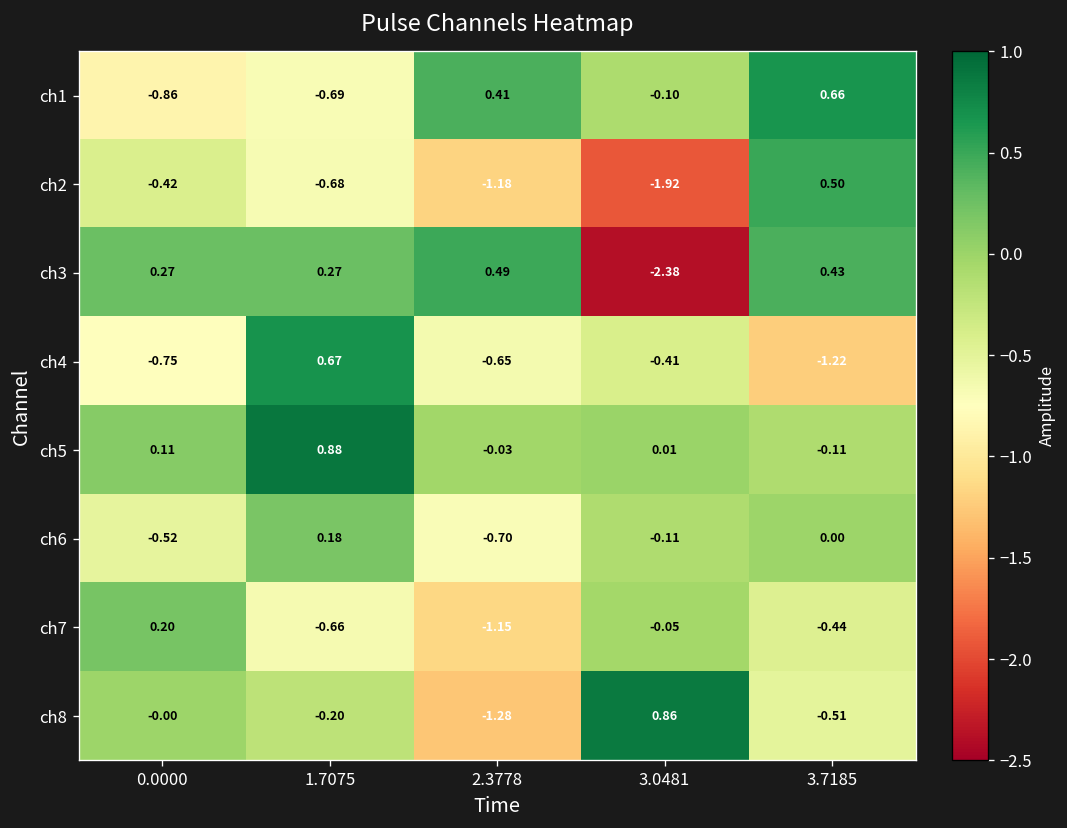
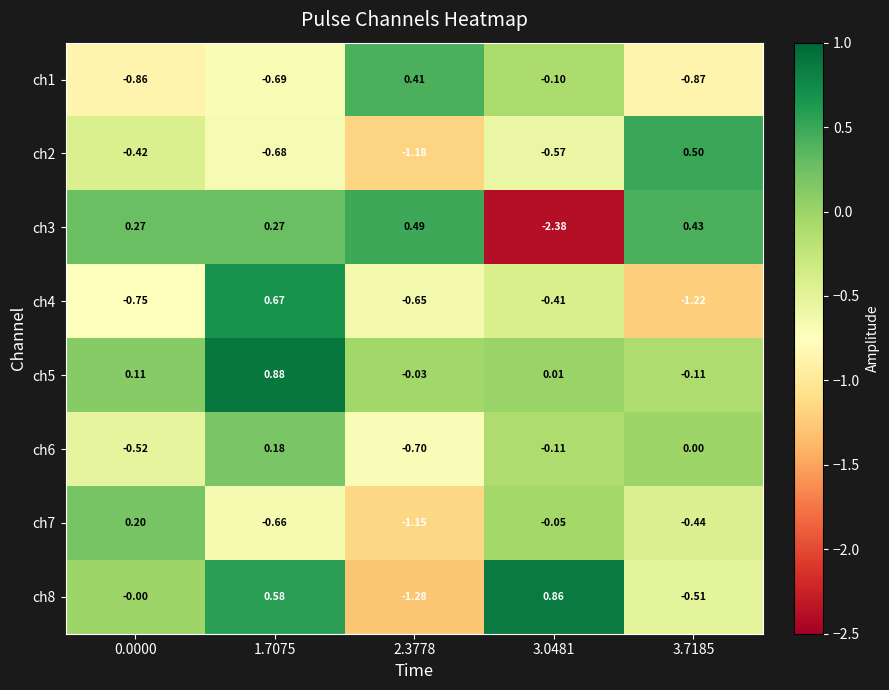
  {
    "ch1": {
      "0.0000": -0.86,
      "1.7075": -0.69,
      "2.3778": 0.41,
      "3.0481": -0.10,
-     "3.7185": 0.66
+     "3.7185": -0.87
    },
    "ch2": {
      "0.0000": -0.42,
      "1.7075": -0.68,
      "2.3778": -1.18,
-     "3.0481": -1.92,
+     "3.0481": -0.57,
      "3.7185": 0.50
    },
    "ch3": {
      "0.0000": 0.27,
      "1.7075": 0.27,
      "2.3778": 0.49,
      "3.0481": -2.38,
      "3.7185": 0.43
    },
    "ch4": {
      "0.0000": -0.75,
      "1.7075": 0.67,
      "2.3778": -0.65,
      "3.0481": -0.41,
      "3.7185": -1.22
    },
    "ch5": {
      "0.0000": 0.11,
      "1.7075": 0.88,
      "2.3778": -0.03,
      "3.0481": 0.01,
      "3.7185": -0.11
    },
    "ch6": {
      "0.0000": -0.52,
      "1.7075": 0.18,
      "2.3778": -0.70,
      "3.0481": -0.11,
      "3.7185": 0.00
    },
    "ch7": {
      "0.0000": 0.20,
      "1.7075": -0.66,
      "2.3778": -1.15,
      "3.0481": -0.05,
      "3.7185": -0.44
    },
    "ch8": {
      "0.0000": -0.00,
-     "1.7075": -0.20,
+     "1.7075": 0.58,
      "2.3778": -1.28,
      "3.0481": 0.86,
      "3.7185": -0.51
    }
  }
